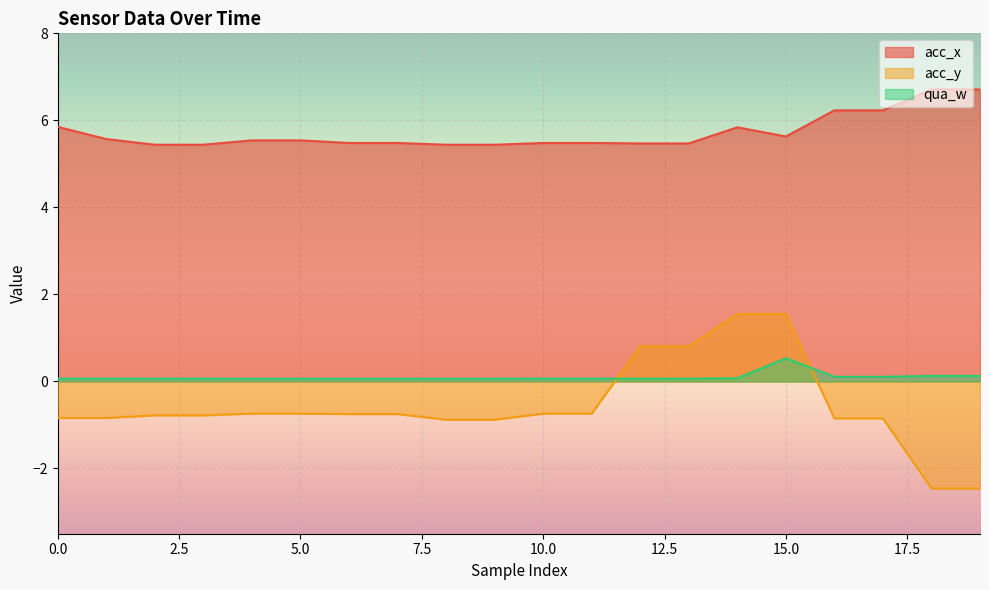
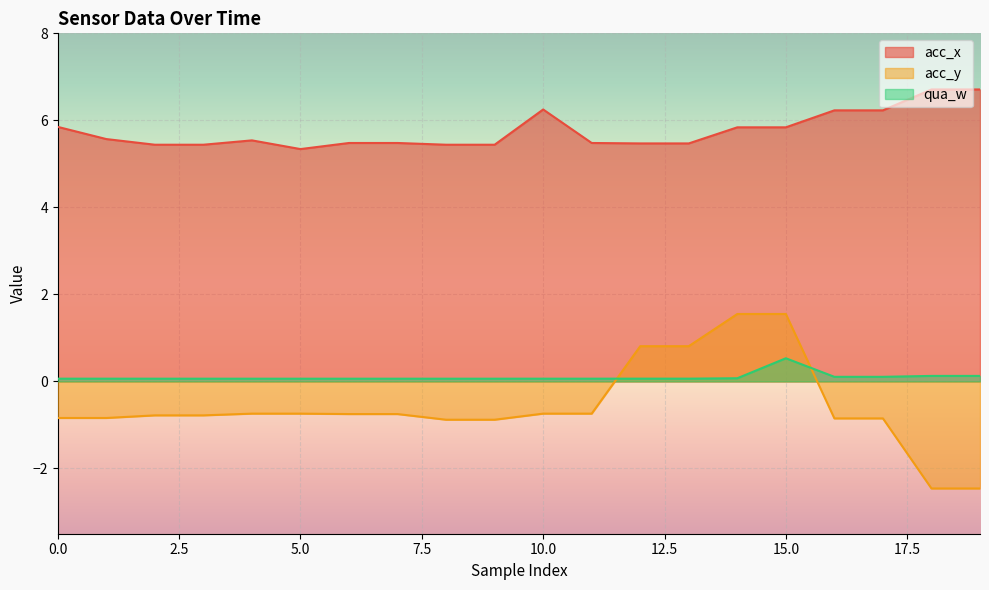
  {
    "acc_x": {
      "0.0": 5.9,
-     "5.0": 5.5,
-     "10.0": 5.5,
-     "15.0": 5.6
+     "5.0": 5.3,
+     "10.0": 6.3,
+     "15.0": 5.8
    },
    "qua_w": {
      "0.0": 0.1,
      "5.0": 0.1,
      "10.0": 0.1,
      "15.0": 0.5
    }
  }
